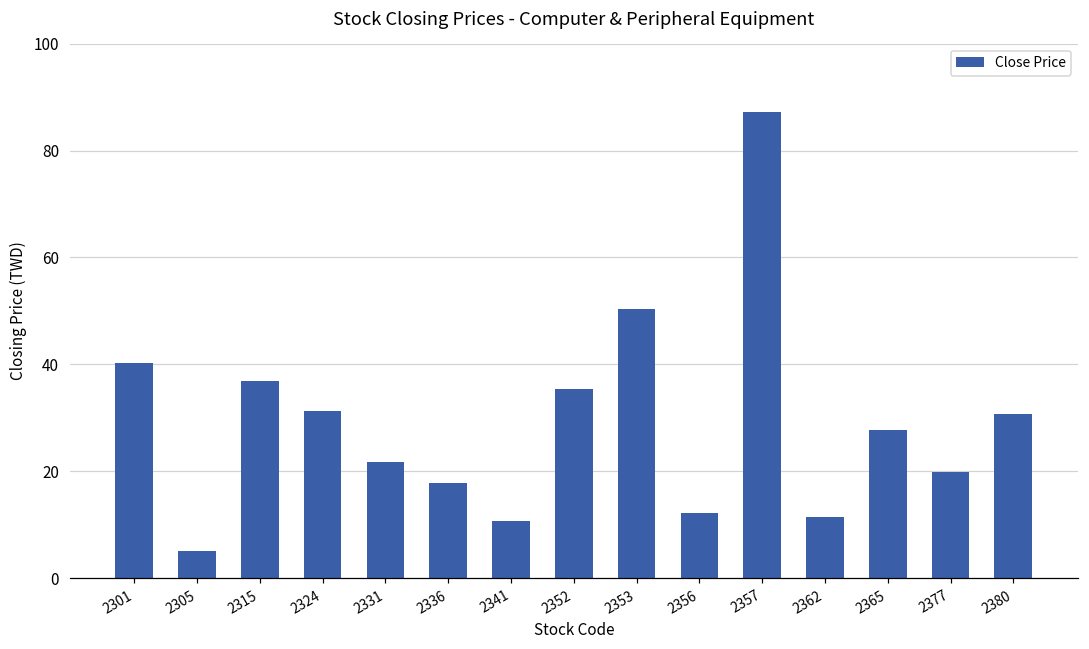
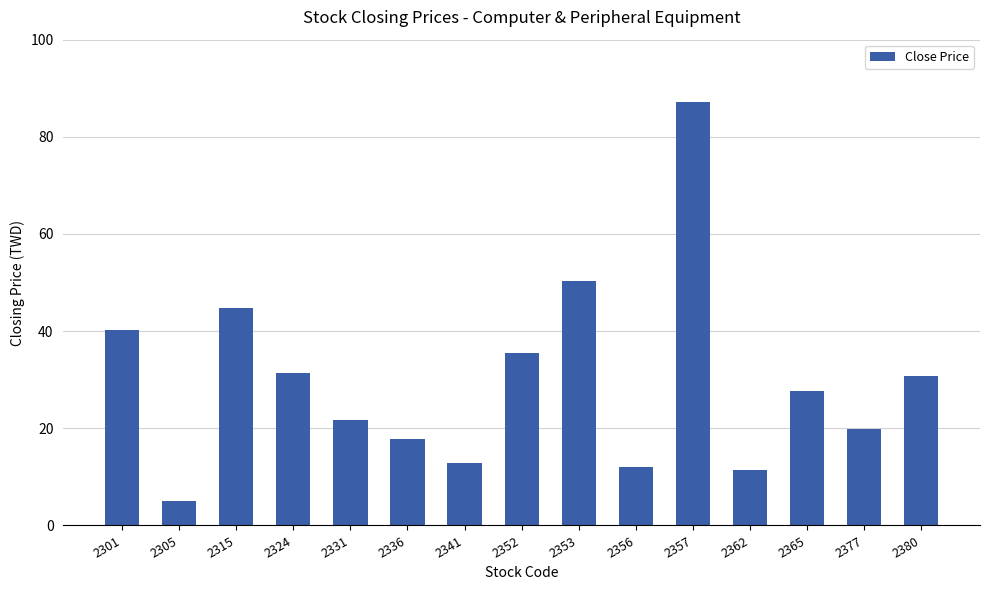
  {
    "2301": 40,
    "2305": 5,
-   "2315": 37,
+   "2315": 45,
    "2324": 31,
    "2331": 22,
    "2336": 18,
-   "2341": 11,
+   "2341": 13,
    "2352": 35,
    "2353": 50,
    "2356": 12,
    "2357": 87,
    "2362": 11,
    "2365": 28,
    "2377": 20,
    "2380": 31
  }
